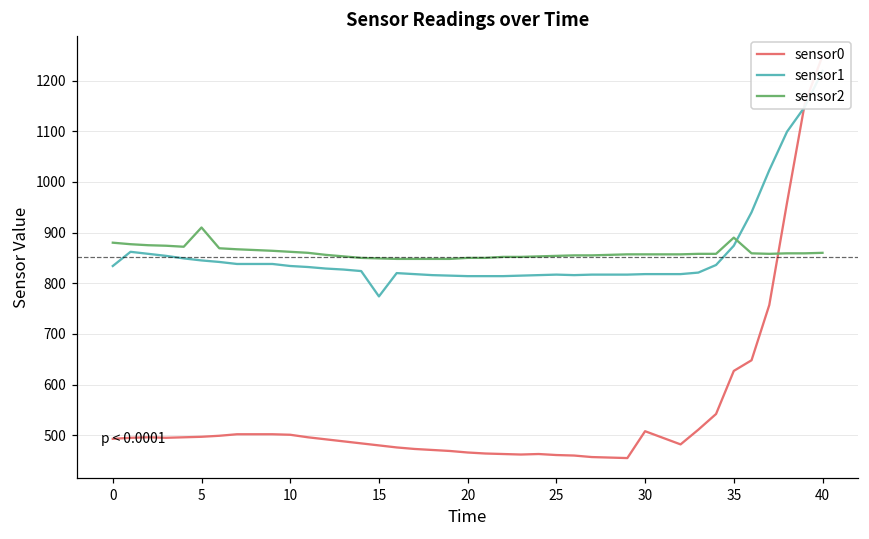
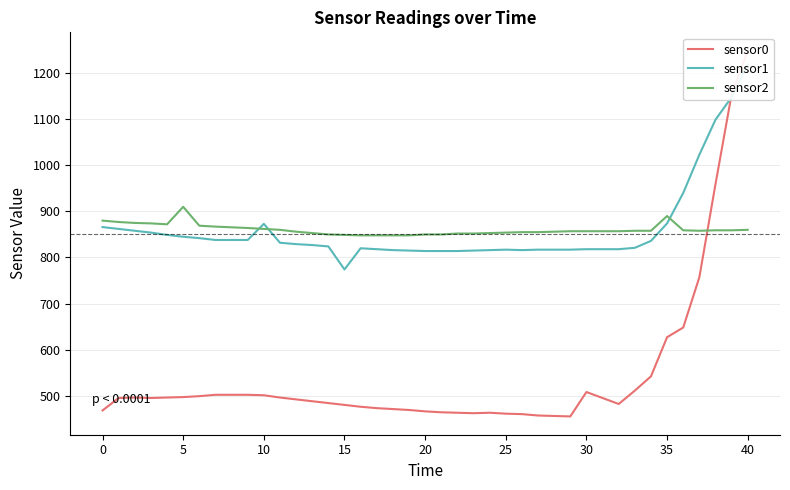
  {
    "sensor0": {
-     "0": 490,
+     "0": 470,
      "5": 500,
      "10": 500,
      "15": 480,
      "20": 470,
      "25": 460,
      "30": 510,
      "35": 630
    },
    "sensor1": {
-     "0": 830,
+     "0": 870,
      "5": 850,
-     "10": 830,
+     "10": 870,
      "15": 770,
      "20": 810,
      "25": 820,
      "30": 820,
      "35": 870
    },
    "sensor2": {
      "0": 880,
      "5": 910,
      "10": 860,
      "15": 850,
      "20": 850,
      "25": 850,
      "30": 860,
      "35": 890,
      "40": 860
    }
  }
